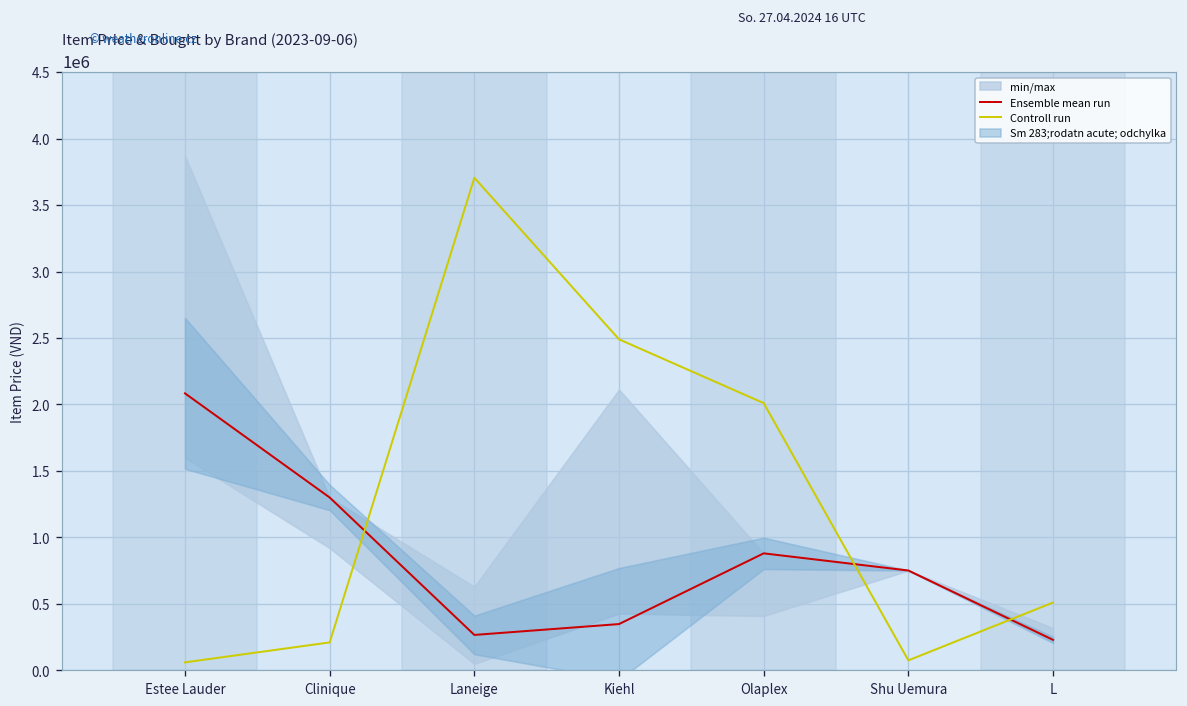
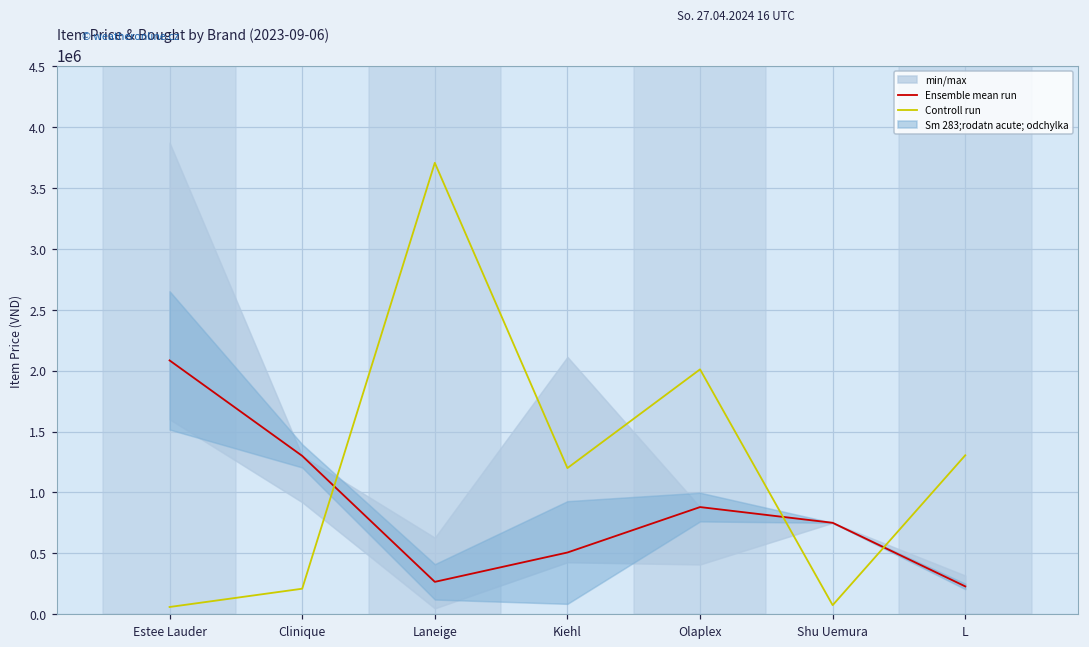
  {
    "Ensemble mean run": {
      "Estee Lauder": 2080000,
      "Laneige": 270000,
-     "Kiehl": 350000
+     "Kiehl": 510000
    },
    "Controll run": {
      "Estee Lauder": 60000,
      "Clinique": 210000,
      "Laneige": 3710000,
-     "Kiehl": 2490000,
+     "Kiehl": 1200000,
      "Olaplex": 2010000,
      "Shu Uemura": 80000,
-     "L": 510000
+     "L": 1310000
    }
  }
